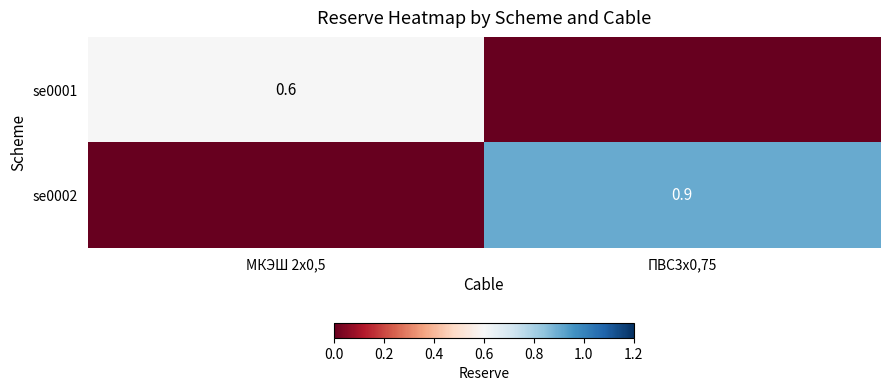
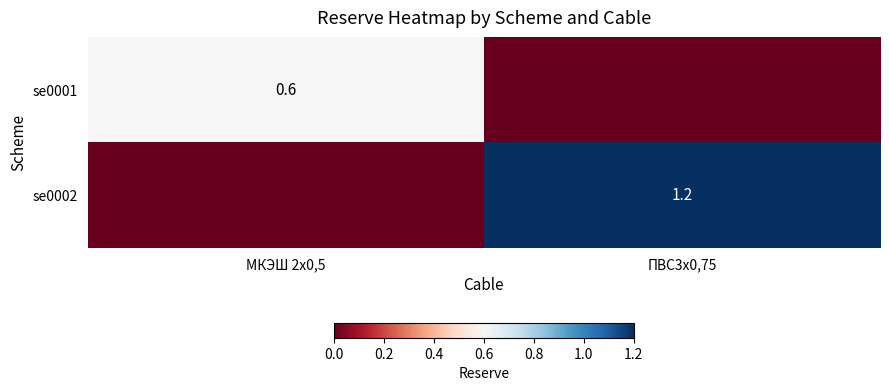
  {
    "se0001": {
      "МКЭШ 2x0,5": 0.6
    },
    "se0002": {
-     "ПВС3х0,75": 0.9
+     "ПВС3х0,75": 1.2
    }
  }
